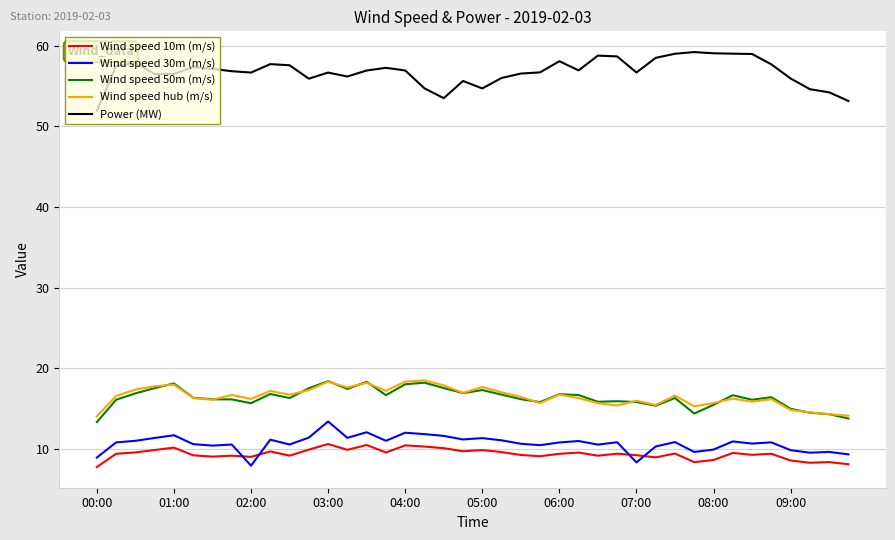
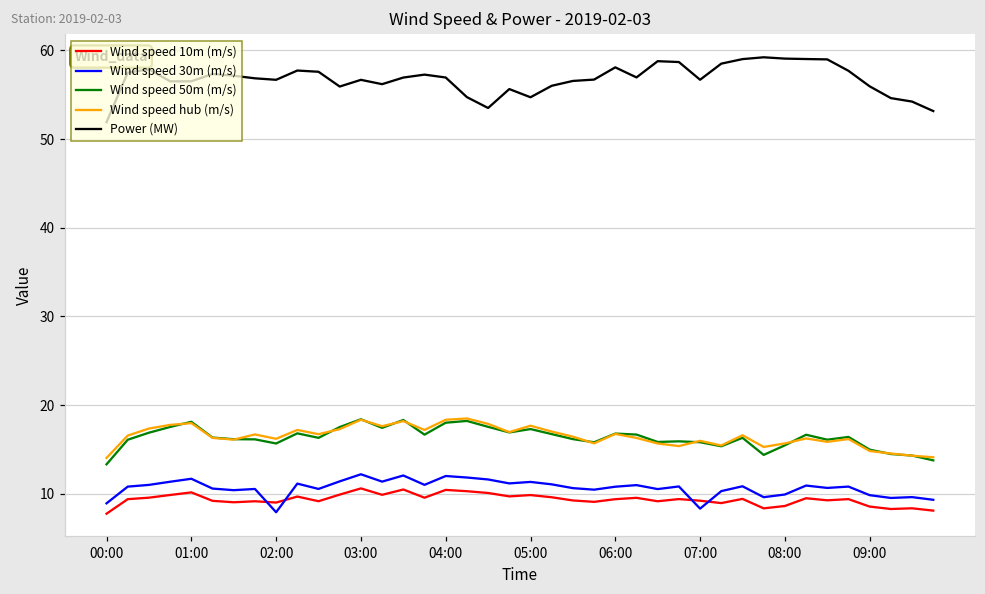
  {
    "Wind speed 10m (m/s)": {
      "00:00": 8,
      "01:00": 10,
      "02:00": 9,
      "03:00": 11,
      "04:00": 10,
      "05:00": 10,
      "06:00": 9,
      "07:00": 9,
      "08:00": 9,
      "09:00": 9
    },
    "Wind speed 30m (m/s)": {
      "00:00": 9,
      "01:00": 12,
      "02:00": 8,
-     "03:00": 13,
+     "03:00": 12,
      "04:00": 12,
      "05:00": 11,
      "06:00": 11,
      "07:00": 8,
      "08:00": 10,
      "09:00": 10
    },
    "Wind speed 50m (m/s)": {
      "00:00": 13,
      "02:00": 16,
      "04:00": 18,
      "05:00": 17
    },
    "Wind speed hub (m/s)": {
      "00:00": 14,
      "02:00": 16,
      "04:00": 18,
      "05:00": 18
    },
    "Power (MW)": {
      "02:00": 57,
      "03:00": 57,
      "04:00": 57,
      "05:00": 55,
      "06:00": 58,
      "07:00": 57,
      "08:00": 59,
      "09:00": 56
    }
  }
